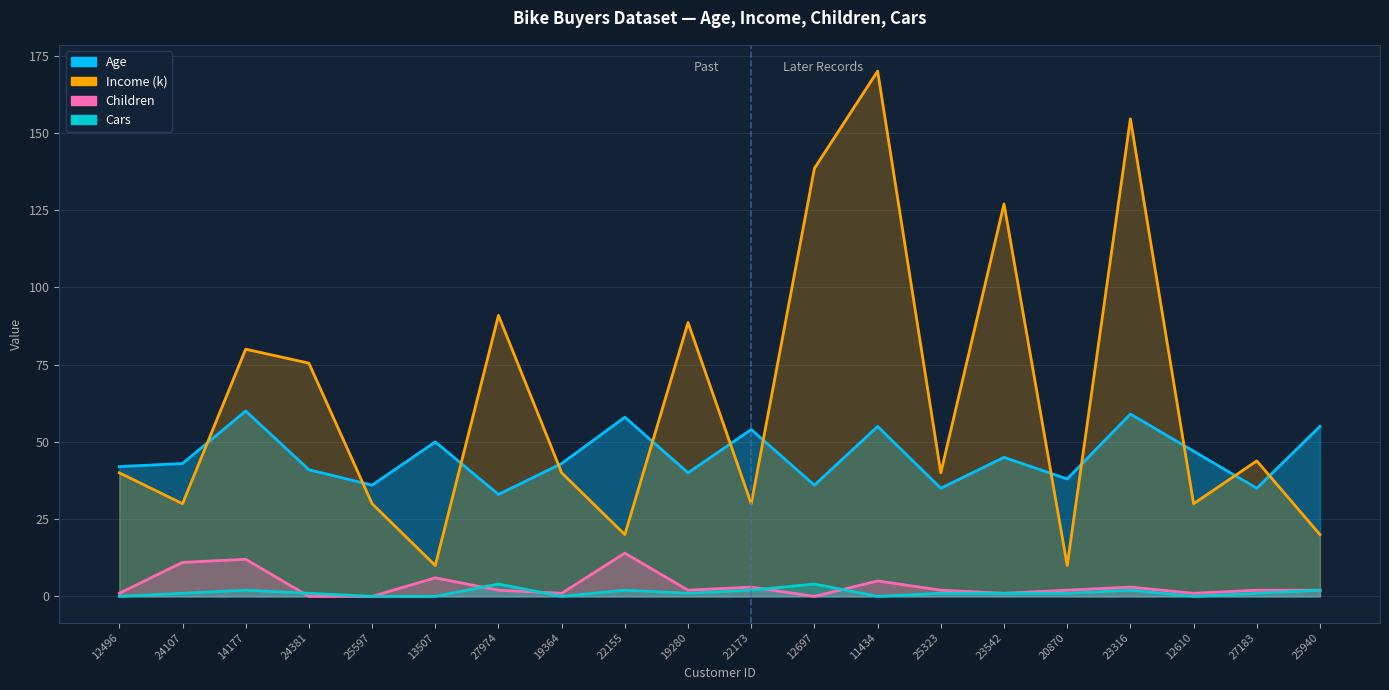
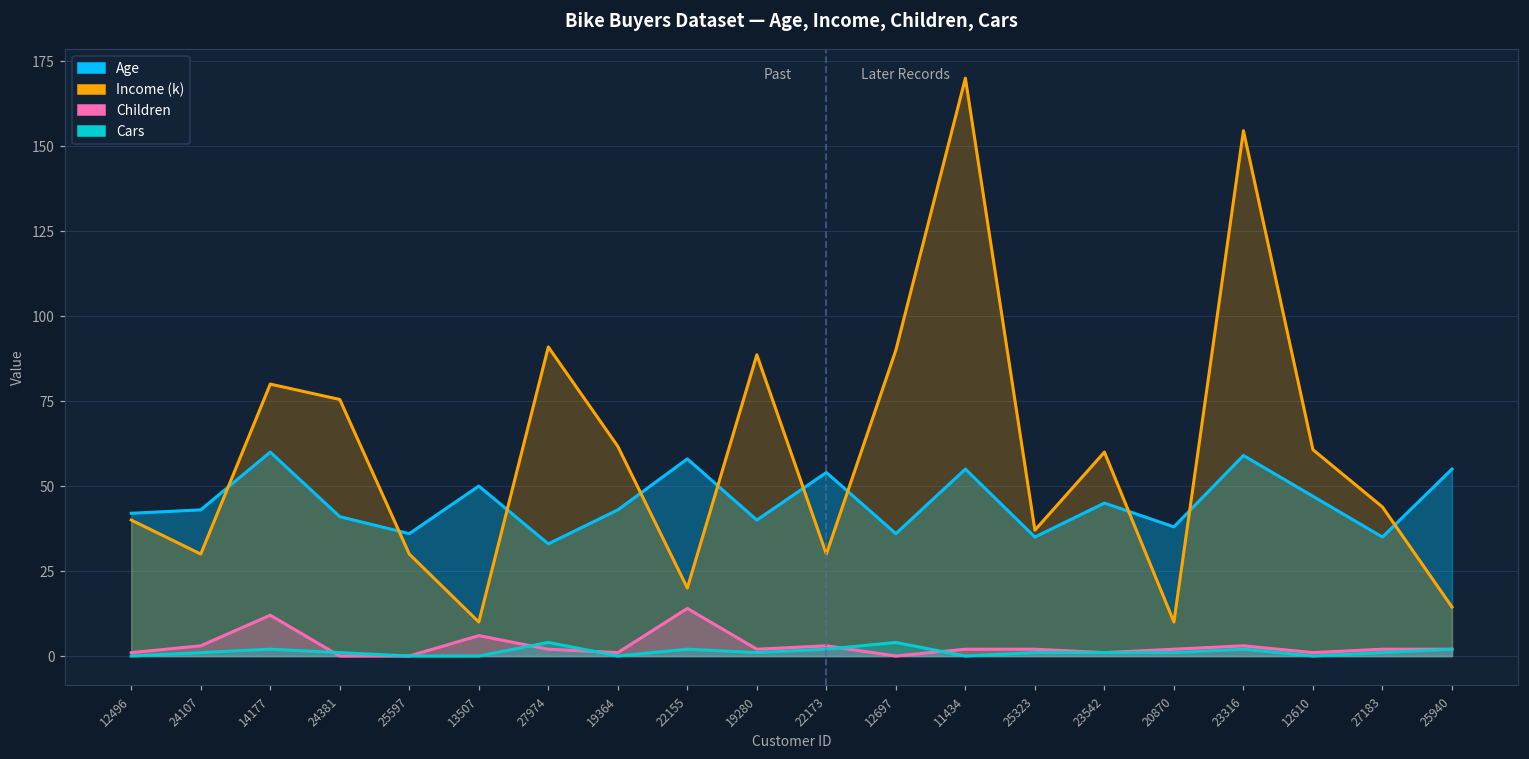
  {
    "Income (k)": {
      "12496": 40,
      "24107": 30,
      "14177": 80,
      "24381": 75,
      "25597": 30,
      "13507": 10,
      "27974": 91,
-     "19364": 40,
+     "19364": 62,
      "22155": 20,
      "19280": 89,
      "22173": 30,
-     "12697": 139,
+     "12697": 90,
      "11434": 170,
-     "25323": 40,
-     "23542": 127,
+     "25323": 37,
+     "23542": 60,
      "20870": 10,
      "23316": 155,
-     "12610": 30,
+     "12610": 61,
      "27183": 44,
-     "25940": 20
+     "25940": 14
    },
    "Children": {
      "12496": 1,
-     "24107": 11,
+     "24107": 3,
      "14177": 12,
      "24381": 0,
      "13507": 6,
      "27974": 2,
      "19364": 1,
      "22155": 14,
      "19280": 2,
      "22173": 3,
      "12697": 0,
-     "11434": 5,
+     "11434": 2,
      "25323": 2,
      "20870": 2,
      "23316": 3,
      "12610": 1,
      "27183": 2
    }
  }
